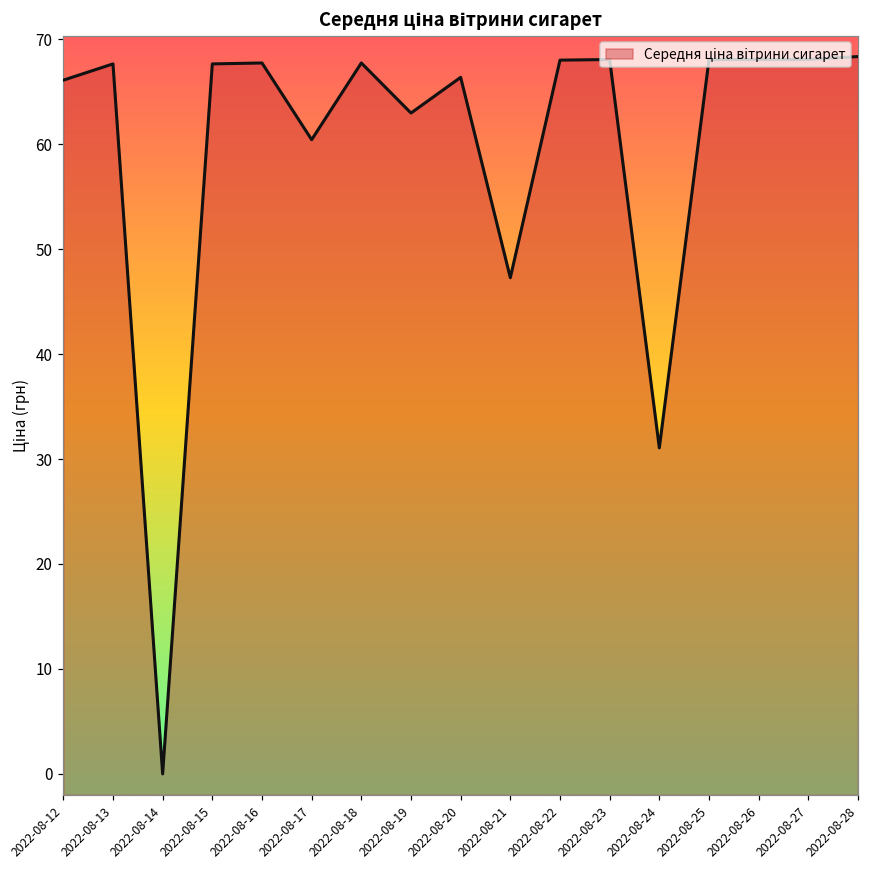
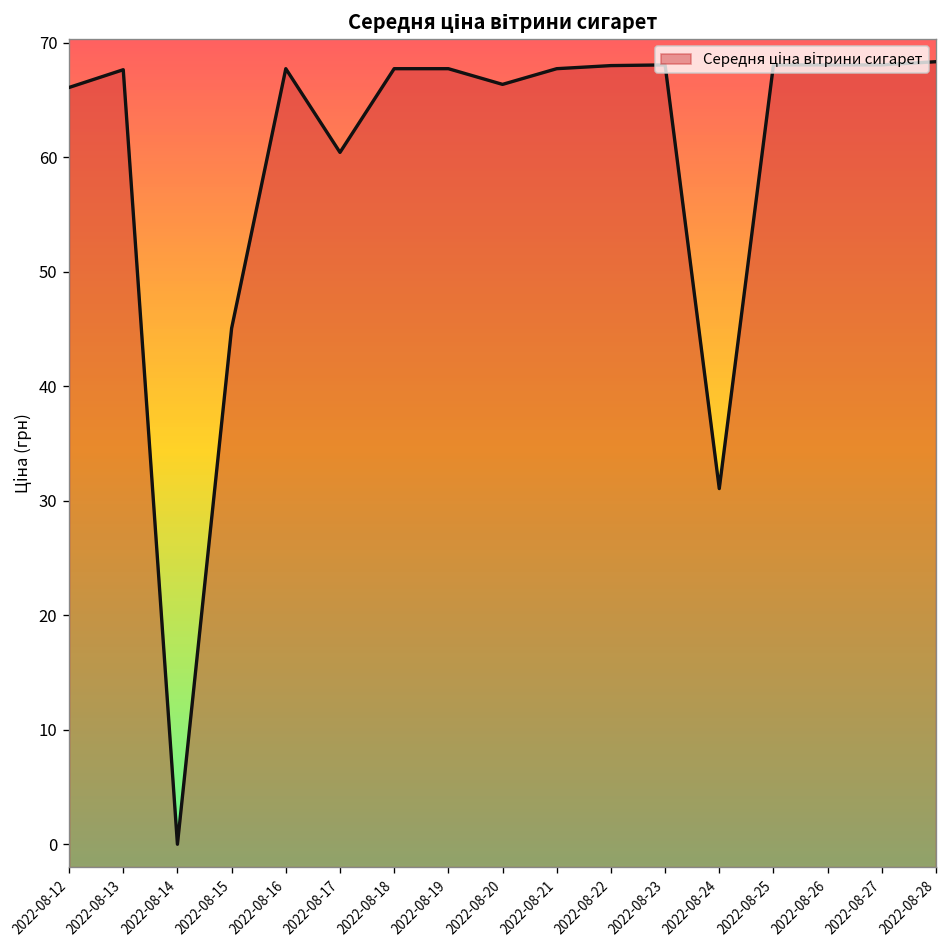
  {
    "2022-08-12": 66,
    "2022-08-13": 68,
    "2022-08-14": 0,
-   "2022-08-15": 68,
+   "2022-08-15": 45,
    "2022-08-16": 68,
    "2022-08-17": 60,
    "2022-08-18": 68,
-   "2022-08-19": 63,
+   "2022-08-19": 68,
    "2022-08-20": 66,
-   "2022-08-21": 47,
+   "2022-08-21": 68,
    "2022-08-22": 68,
    "2022-08-24": 31,
    "2022-08-28": 68
  }
